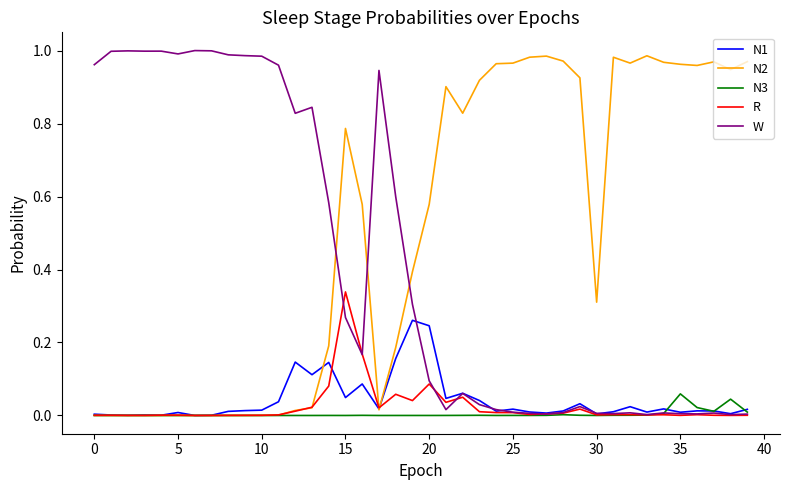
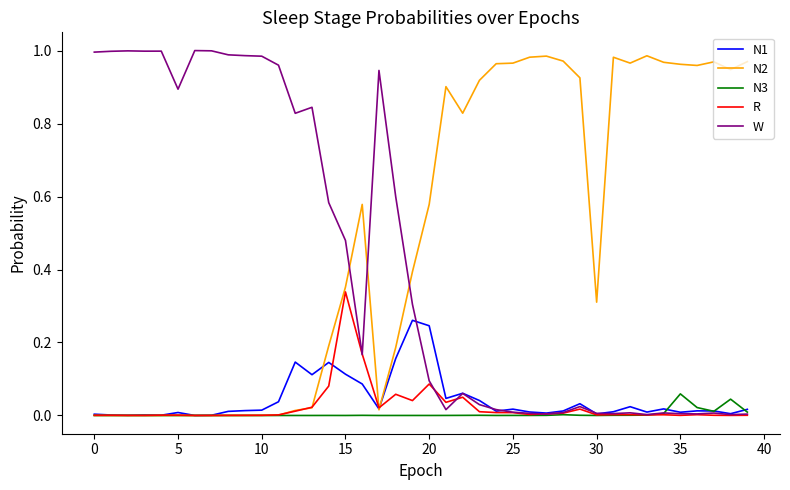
  {
    "N1": {
      "5": 0.01,
      "10": 0.01,
-     "15": 0.05,
+     "15": 0.11,
      "20": 0.25,
      "25": 0.02
    },
    "N2": {
-     "15": 0.79,
+     "15": 0.35,
      "20": 0.58,
      "25": 0.97,
      "30": 0.31,
      "35": 0.96
    },
    "N3": {
      "15": 0.00,
      "20": 0.00,
      "25": 0.00,
      "35": 0.06
    },
    "R": {
      "15": 0.34,
      "20": 0.09
    },
    "W": {
-     "0": 0.96,
-     "5": 0.99,
+     "0": 1.00,
+     "5": 0.89,
      "10": 0.98,
-     "15": 0.27,
+     "15": 0.48,
      "20": 0.09
    }
  }
